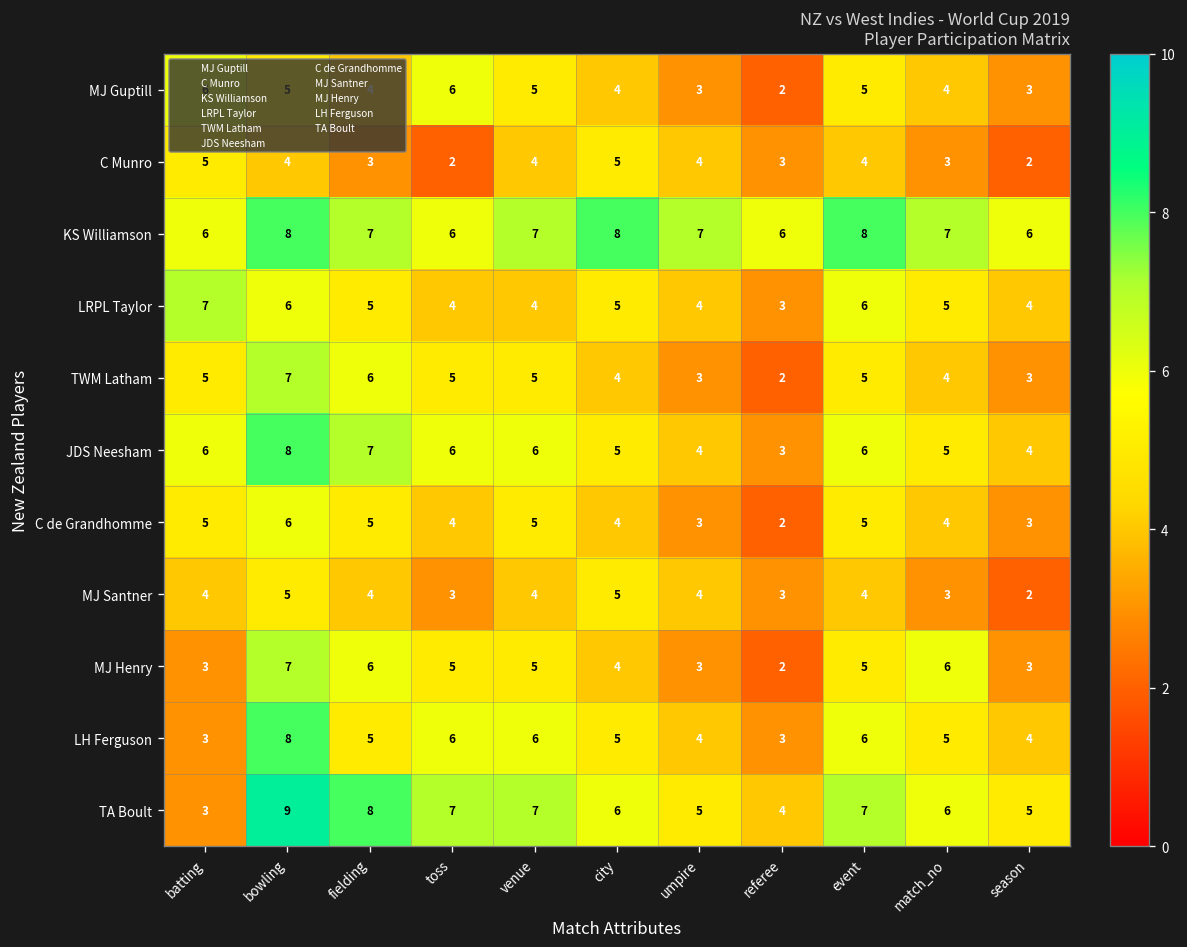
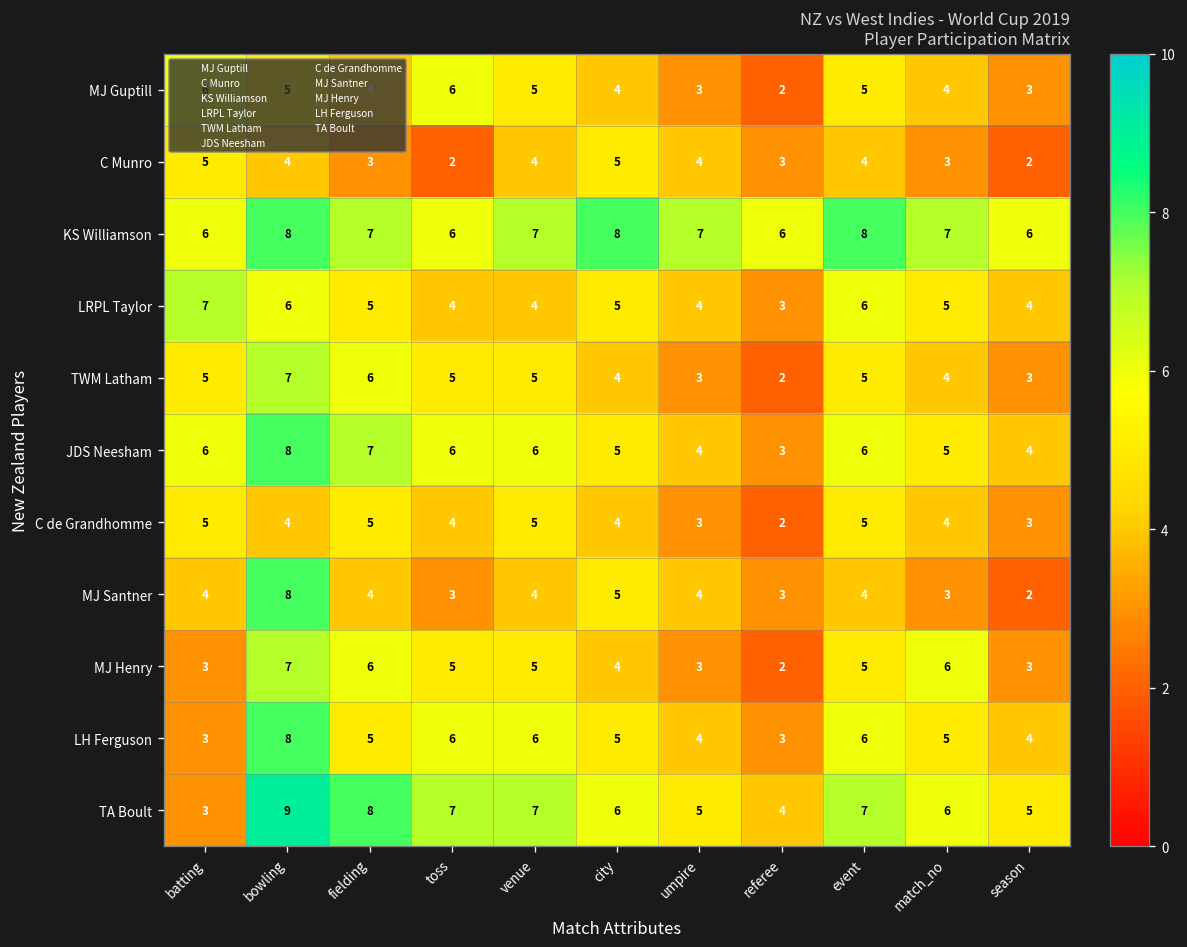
  {
    "MJ Guptill": {
      "toss": 6,
      "venue": 5,
      "city": 4,
      "umpire": 3,
      "referee": 2,
      "event": 5,
      "match_no": 4,
      "season": 3
    },
    "C Munro": {
      "toss": 2,
      "venue": 4,
      "city": 5,
      "umpire": 4,
      "referee": 3,
      "event": 4,
      "match_no": 3,
      "season": 2
    },
    "KS Williamson": {
      "batting": 6,
      "bowling": 8,
      "fielding": 7,
      "toss": 6,
      "venue": 7,
      "city": 8,
      "umpire": 7,
      "referee": 6,
      "event": 8,
      "match_no": 7,
      "season": 6
    },
    "LRPL Taylor": {
      "batting": 7,
      "bowling": 6,
      "fielding": 5,
      "toss": 4,
      "venue": 4,
      "city": 5,
      "umpire": 4,
      "referee": 3,
      "event": 6,
      "match_no": 5,
      "season": 4
    },
    "TWM Latham": {
      "batting": 5,
      "bowling": 7,
      "fielding": 6,
      "toss": 5,
      "venue": 5,
      "city": 4,
      "umpire": 3,
      "referee": 2,
      "event": 5,
      "match_no": 4,
      "season": 3
    },
    "JDS Neesham": {
      "batting": 6,
      "bowling": 8,
      "fielding": 7,
      "toss": 6,
      "venue": 6,
      "city": 5,
      "umpire": 4,
      "referee": 3,
      "event": 6,
      "match_no": 5,
      "season": 4
    },
    "C de Grandhomme": {
      "batting": 5,
-     "bowling": 6,
+     "bowling": 4,
      "fielding": 5,
      "toss": 4,
      "venue": 5,
      "city": 4,
      "umpire": 3,
      "referee": 2,
      "event": 5,
      "match_no": 4,
      "season": 3
    },
    "MJ Santner": {
      "batting": 4,
-     "bowling": 5,
+     "bowling": 8,
      "fielding": 4,
      "toss": 3,
      "venue": 4,
      "city": 5,
      "umpire": 4,
      "referee": 3,
      "event": 4,
      "match_no": 3,
      "season": 2
    },
    "MJ Henry": {
      "batting": 3,
      "bowling": 7,
      "fielding": 6,
      "toss": 5,
      "venue": 5,
      "city": 4,
      "umpire": 3,
      "referee": 2,
      "event": 5,
      "match_no": 6,
      "season": 3
    },
    "LH Ferguson": {
      "batting": 3,
      "bowling": 8,
      "fielding": 5,
      "toss": 6,
      "venue": 6,
      "city": 5,
      "umpire": 4,
      "referee": 3,
      "event": 6,
      "match_no": 5,
      "season": 4
    },
    "TA Boult": {
      "batting": 3,
      "bowling": 9,
      "fielding": 8,
      "toss": 7,
      "venue": 7,
      "city": 6,
      "umpire": 5,
      "referee": 4,
      "event": 7,
      "match_no": 6,
      "season": 5
    }
  }
